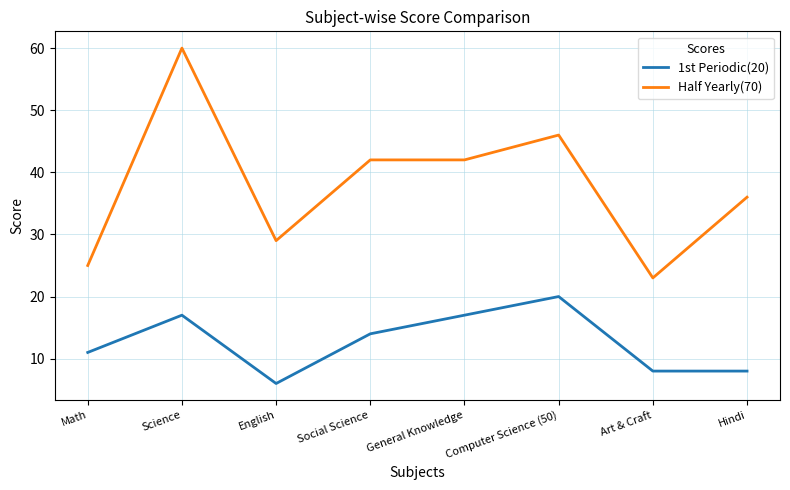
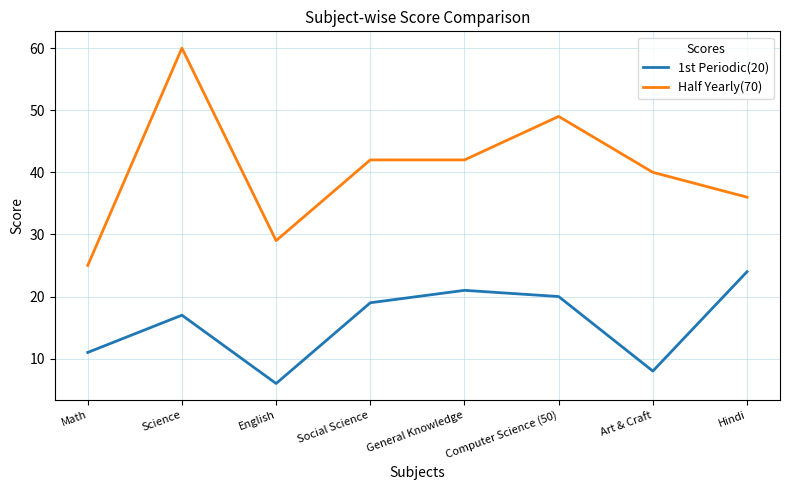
  {
    "1st Periodic(20)": {
      "Math": 11,
      "Science": 17,
      "English": 6,
-     "Social Science": 14,
-     "General Knowledge": 17,
+     "Social Science": 19,
+     "General Knowledge": 21,
      "Computer Science (50)": 20,
      "Art & Craft": 8,
-     "Hindi": 8
+     "Hindi": 24
    },
    "Half Yearly(70)": {
      "Math": 25,
      "Science": 60,
      "English": 29,
      "Social Science": 42,
      "General Knowledge": 42,
-     "Computer Science (50)": 46,
-     "Art & Craft": 23,
+     "Computer Science (50)": 49,
+     "Art & Craft": 40,
      "Hindi": 36
    }
  }
